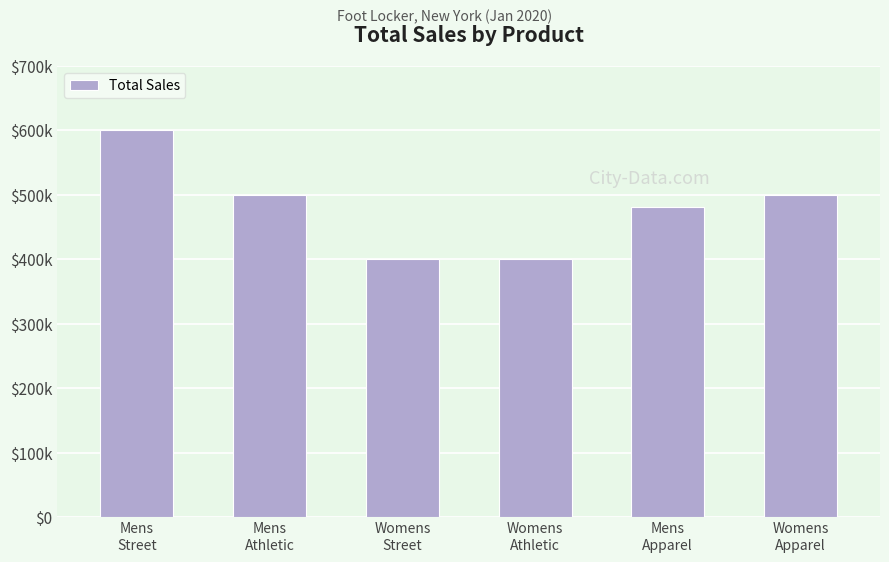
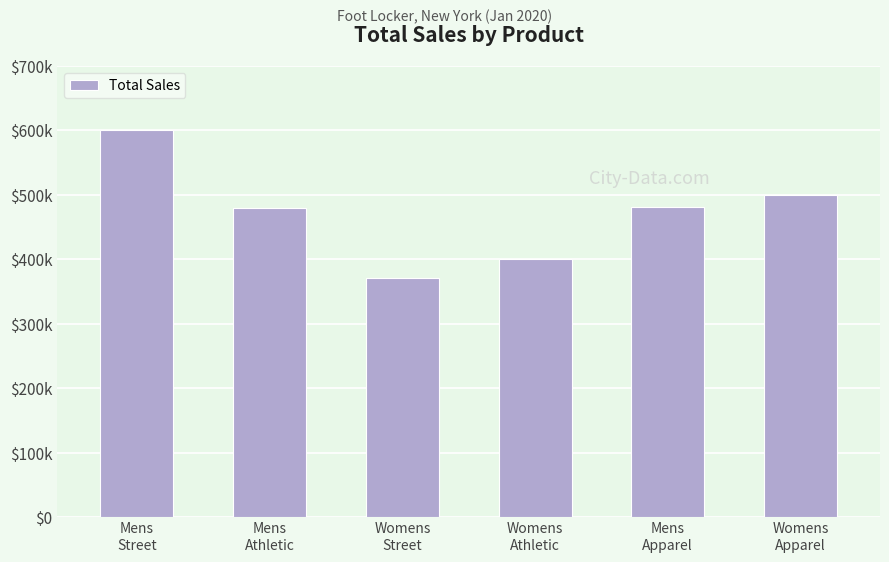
  {
    "Mens Street": "$600000",
-   "Mens Athletic": "$500000",
-   "Womens Street": "$400000",
+   "Mens Athletic": "$480000",
+   "Womens Street": "$370000",
    "Womens Athletic": "$400000",
    "Mens Apparel": "$480000",
    "Womens Apparel": "$500000"
  }
